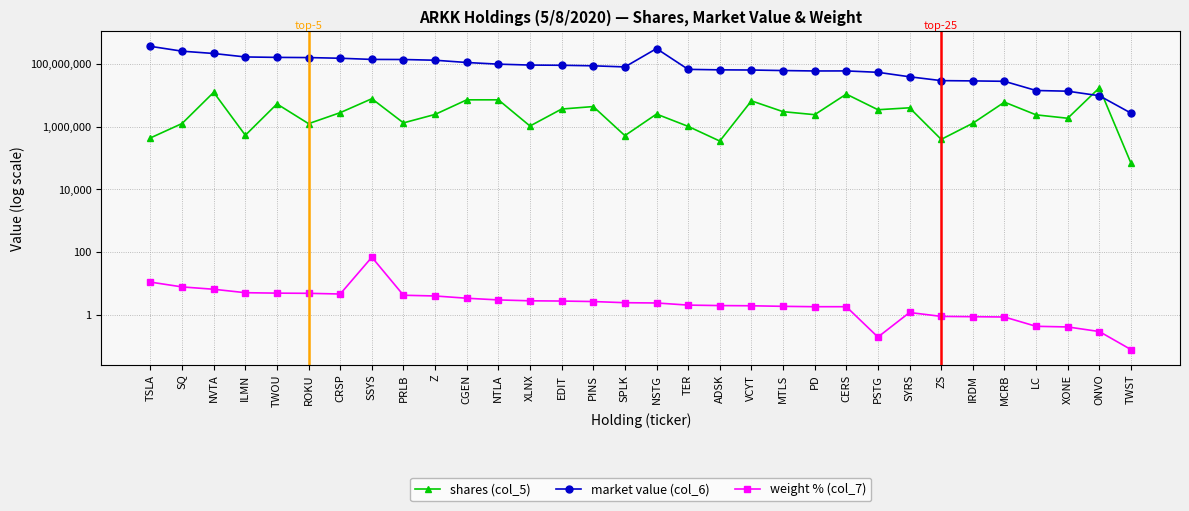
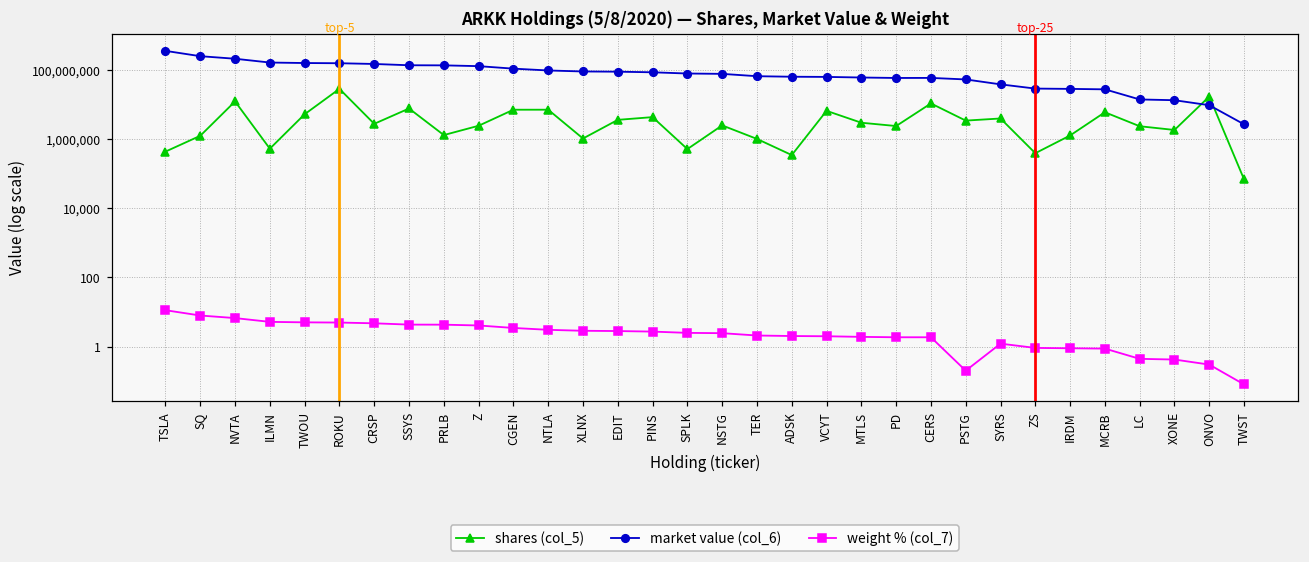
  {
    "shares (col_5)": {
      "TSLA": "400,000",
      "SQ": "1,200,000",
      "NVTA": "12,000,000",
      "ILMN": "500,000",
      "TWOU": "5,000,000",
-     "ROKU": "1,200,000",
+     "ROKU": "30,000,000",
      "CRSP": "3,000,000",
      "SSYS": "8,000,000",
      "PRLB": "1,300,000",
      "Z": "2,000,000",
      "CGEN": "7,000,000",
      "NTLA": "7,000,000",
      "XLNX": "1,000,000",
      "EDIT": "4,000,000",
      "PINS": "4,000,000",
      "SPLK": "500,000",
      "NSTG": "2,000,000",
      "TER": "1,000,000",
      "ADSK": "300,000",
      "VCYT": "7,000,000",
      "MTLS": "3,000,000",
      "PD": "2,000,000",
      "CERS": "11,000,000",
      "PSTG": "3,000,000",
      "SYRS": "4,000,000",
      "ZS": "400,000",
      "IRDM": "1,300,000",
      "MCRB": "6,000,000",
      "LC": "2,000,000",
      "XONE": "2,000,000",
      "ONVO": "20,000,000",
      "TWST": "70,000"
    },
    "market value (col_6)": {
      "TSLA": "400,000,000",
      "SQ": "200,000,000",
      "NVTA": "200,000,000",
      "ILMN": "200,000,000",
      "TWOU": "200,000,000",
      "ROKU": "200,000,000",
      "CRSP": "100,000,000",
      "SSYS": "140,000,000",
      "PRLB": "140,000,000",
      "Z": "130,000,000",
      "CGEN": "110,000,000",
      "NTLA": "100,000,000",
      "XLNX": "90,000,000",
      "EDIT": "90,000,000",
      "PINS": "90,000,000",
      "SPLK": "80,000,000",
-     "NSTG": "300,000,000",
+     "NSTG": "80,000,000",
      "TER": "70,000,000",
      "ADSK": "60,000,000",
      "VCYT": "60,000,000",
      "MTLS": "60,000,000",
      "PD": "60,000,000",
      "CERS": "60,000,000",
      "PSTG": "50,000,000",
      "SYRS": "40,000,000",
      "ZS": "30,000,000",
      "IRDM": "30,000,000",
      "MCRB": "30,000,000",
      "LC": "10,000,000",
      "XONE": "13,000,000",
      "ONVO": "10,000,000",
      "TWST": "3,000,000"
    },
    "weight % (col_7)": {
      "TSLA": "11",
      "SQ": "8",
      "NVTA": "7",
      "ILMN": "5",
      "TWOU": "5",
      "ROKU": "5",
      "CRSP": "5",
-     "SSYS": "70",
+     "SSYS": "4",
      "PRLB": "4",
      "Z": "4",
      "CGEN": "3",
      "NTLA": "3",
      "XLNX": "3",
      "EDIT": "3",
      "PINS": "3",
      "SPLK": "2",
      "NSTG": "2",
      "TER": "2",
      "ADSK": "2",
      "VCYT": "2",
      "MTLS": "2",
      "PD": "2",
      "CERS": "2",
      "PSTG": "0.2",
      "SYRS": "1",
      "ZS": "1",
      "IRDM": "1",
      "MCRB": "1",
      "LC": "0.4",
      "XONE": "0.4",
      "ONVO": "0.3",
      "TWST": "0.08"
    }
  }
